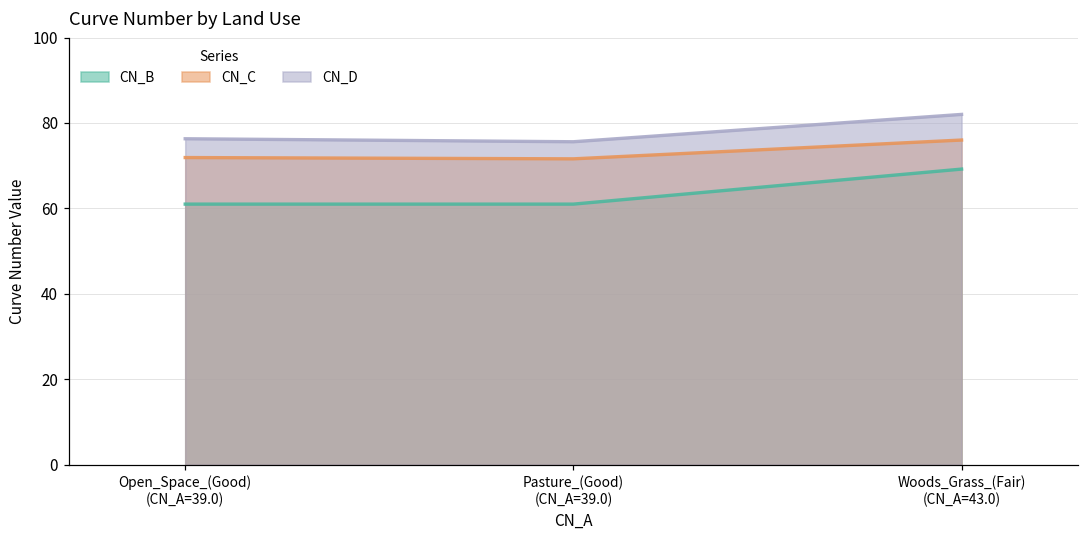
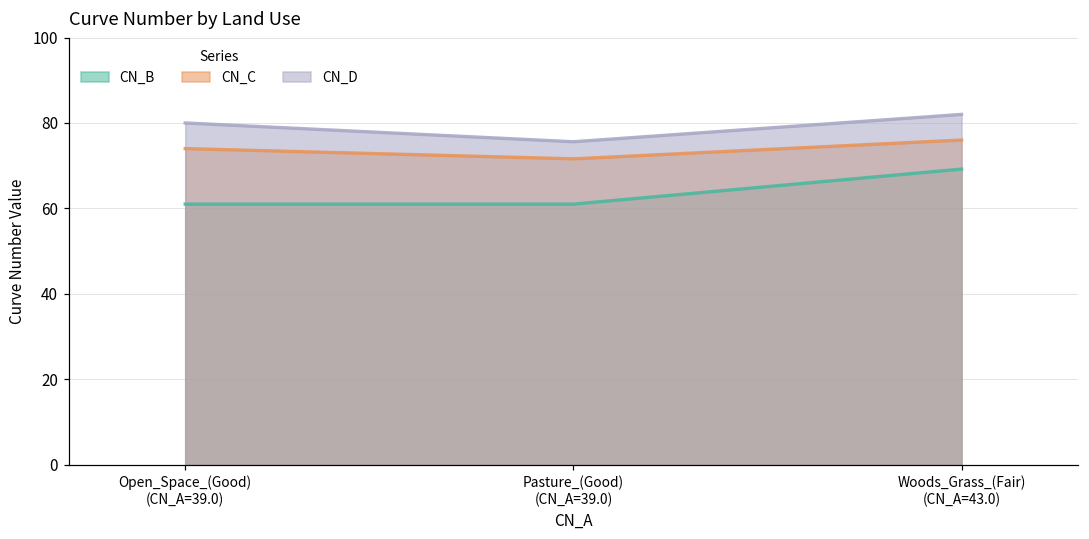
  {
    "CN_B": {
      "Open_Space_(Good) (CN_A=39.0)": 61,
      "Pasture_(Good) (CN_A=39.0)": 61,
      "Woods_Grass_(Fair) (CN_A=43.0)": 69
    },
    "CN_C": {
-     "Open_Space_(Good) (CN_A=39.0)": 72,
+     "Open_Space_(Good) (CN_A=39.0)": 74,
      "Pasture_(Good) (CN_A=39.0)": 72,
      "Woods_Grass_(Fair) (CN_A=43.0)": 76
    },
    "CN_D": {
-     "Open_Space_(Good) (CN_A=39.0)": 76,
+     "Open_Space_(Good) (CN_A=39.0)": 80,
      "Pasture_(Good) (CN_A=39.0)": 76,
      "Woods_Grass_(Fair) (CN_A=43.0)": 82
    }
  }
